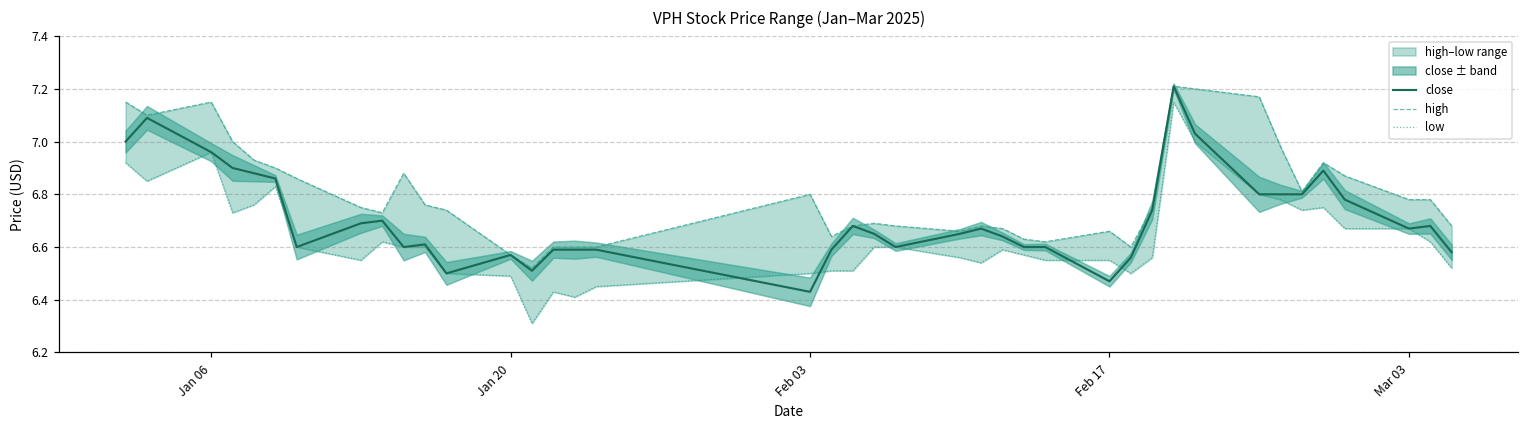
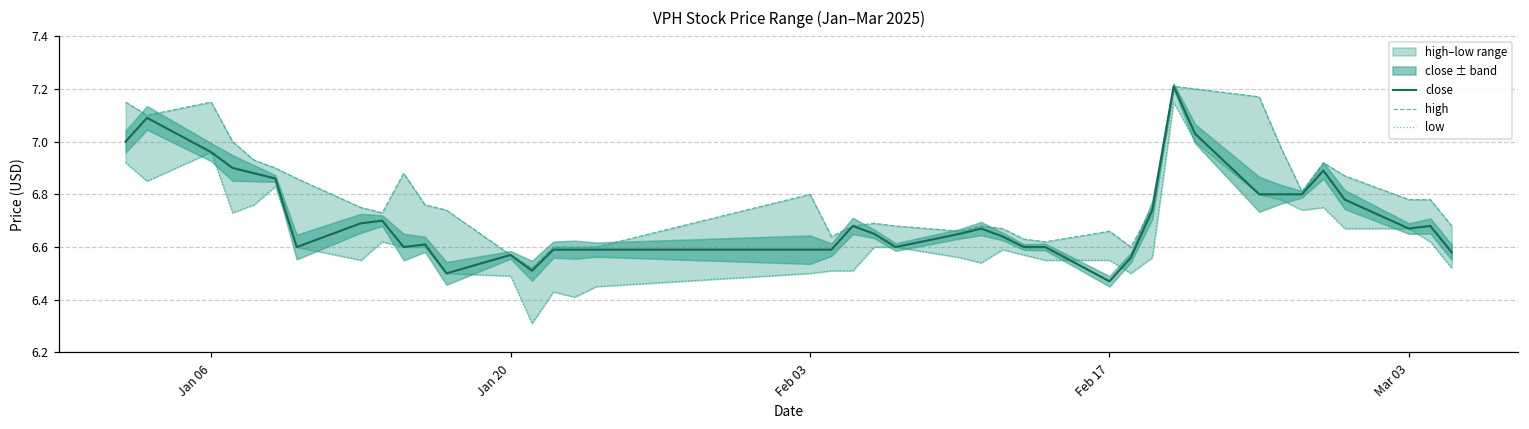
  {
    "close": {
-     "Feb 03": 6.43,
+     "Feb 03": 6.59,
      "Feb 17": 6.47
    }
  }
